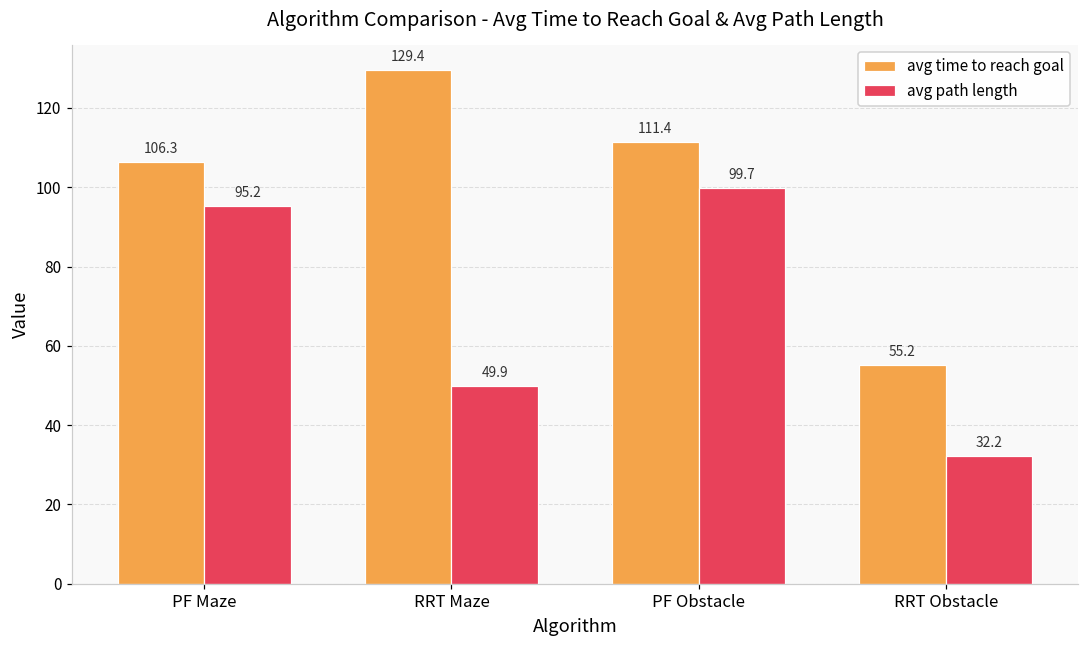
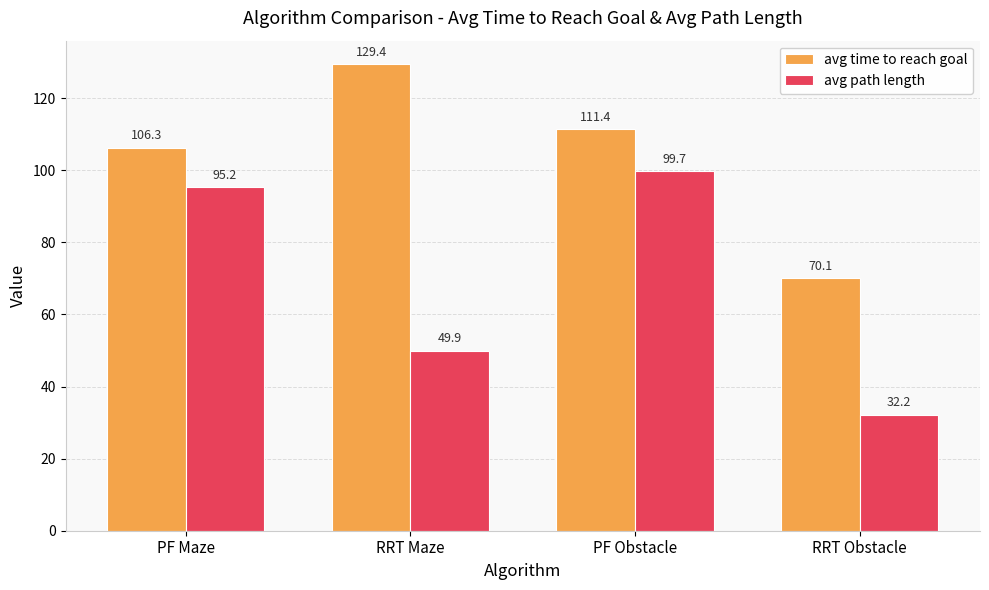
  {
    "avg time to reach goal": {
      "PF Maze": 106.3,
      "RRT Maze": 129.4,
      "PF Obstacle": 111.4,
-     "RRT Obstacle": 55.2
+     "RRT Obstacle": 70.1
    },
    "avg path length": {
      "PF Maze": 95.2,
      "RRT Maze": 49.9,
      "PF Obstacle": 99.7,
      "RRT Obstacle": 32.2
    }
  }
